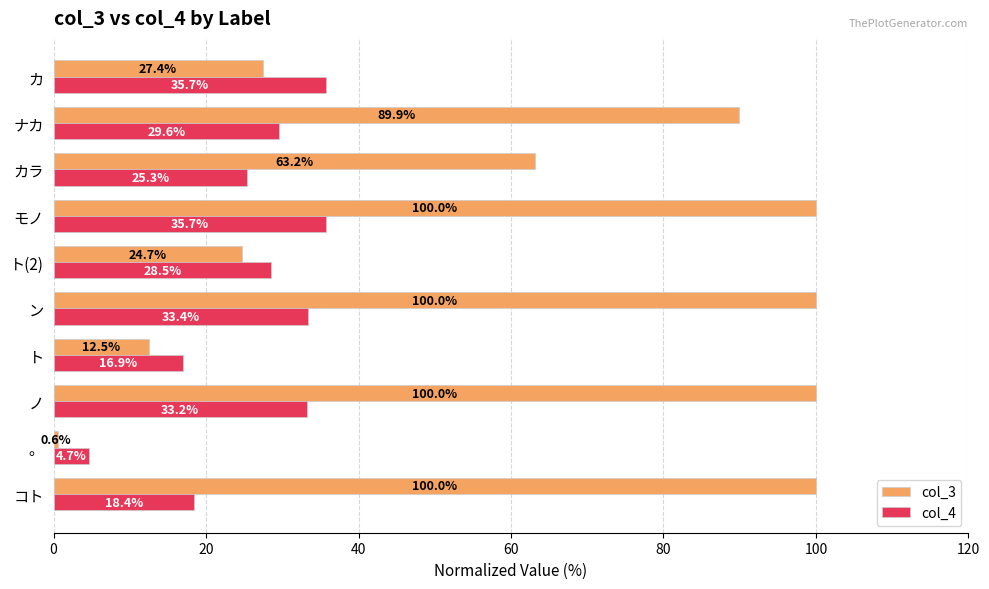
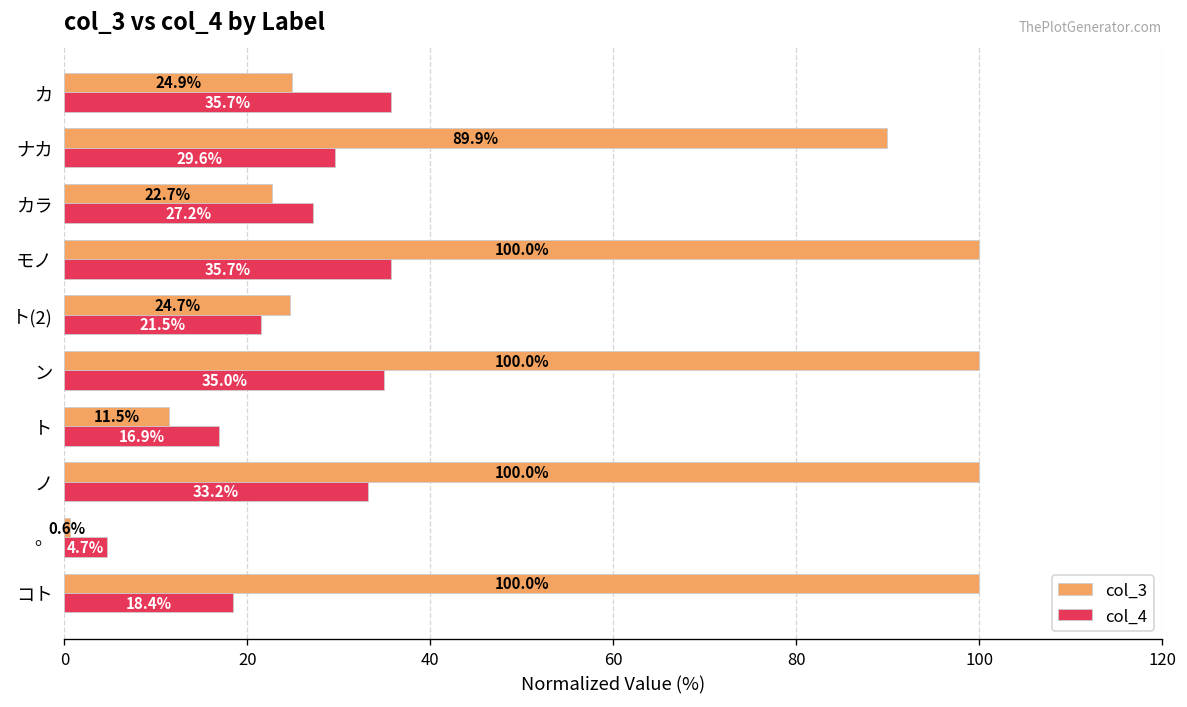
  {
    "col_3": {
-     "カ": "27.4%",
+     "カ": "24.9%",
      "ナカ": "89.9%",
-     "カラ": "63.2%",
+     "カラ": "22.7%",
      "モノ": "100.0%",
      "ト(2)": "24.7%",
      "ン": "100.0%",
-     "ト": "12.5%",
+     "ト": "11.5%",
      "ノ": "100.0%",
      "。": "0.6%",
      "コト": "100.0%"
    },
    "col_4": {
      "カ": "35.7%",
      "ナカ": "29.6%",
-     "カラ": "25.3%",
+     "カラ": "27.2%",
      "モノ": "35.7%",
-     "ト(2)": "28.5%",
-     "ン": "33.4%",
+     "ト(2)": "21.5%",
+     "ン": "35.0%",
      "ト": "16.9%",
      "ノ": "33.2%",
      "。": "4.7%",
      "コト": "18.4%"
    }
  }
